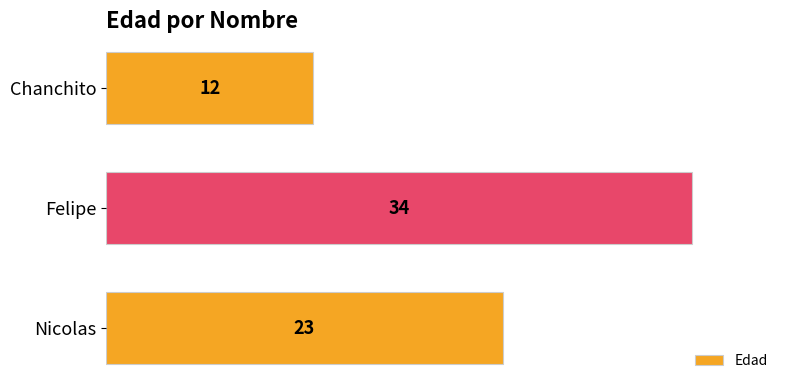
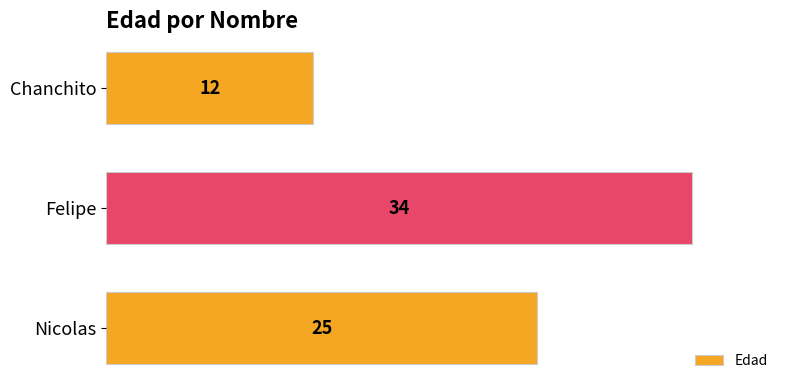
  {
    "Chanchito": 12,
    "Felipe": 34,
-   "Nicolas": 23
+   "Nicolas": 25
  }
